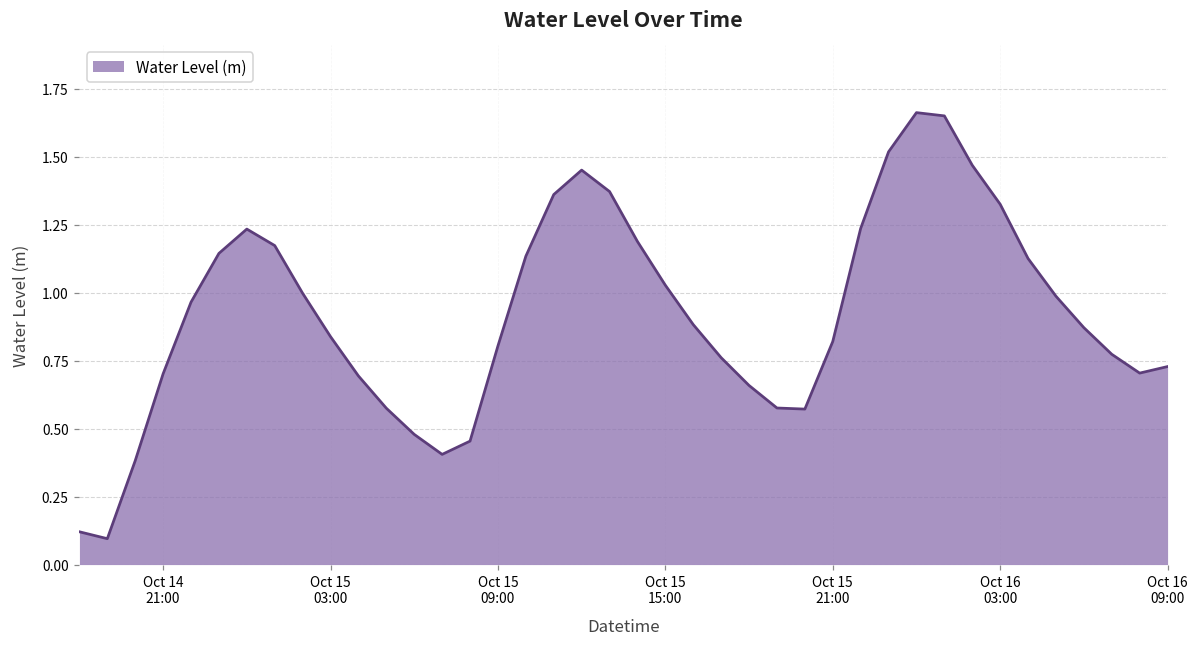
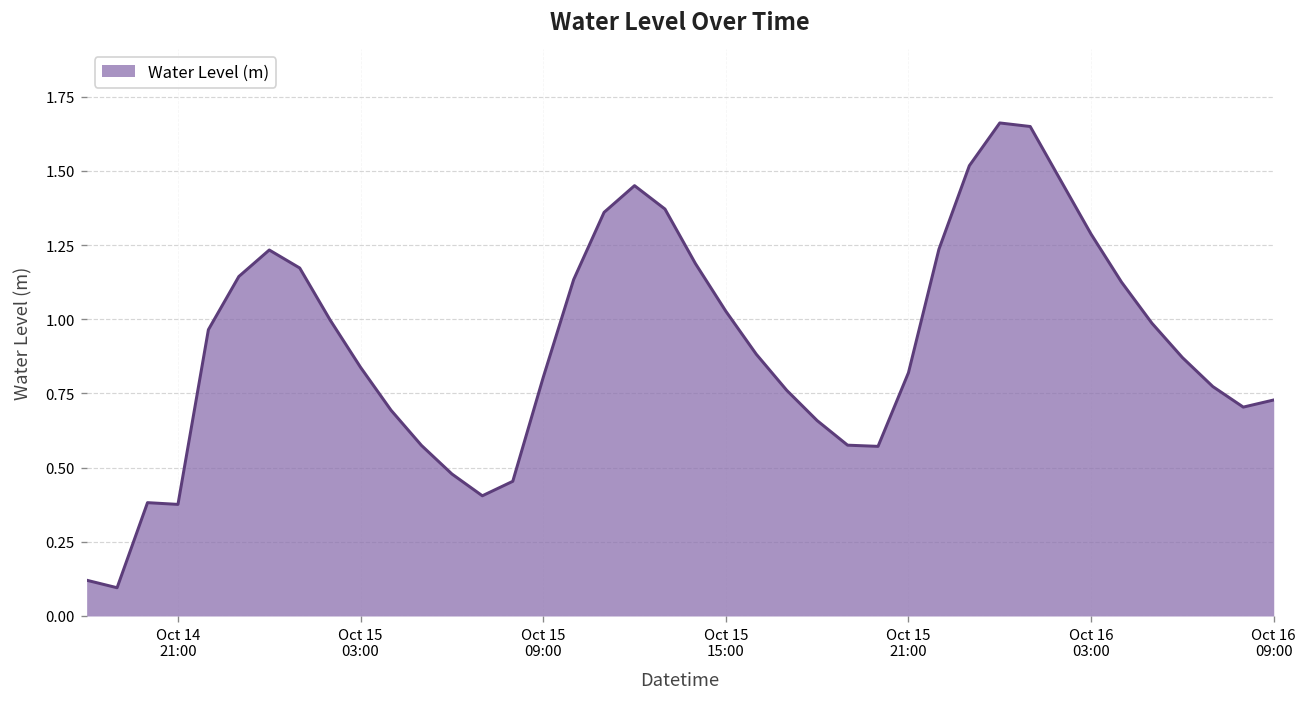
  {
-   "Oct 14 21:00": 0.70,
+   "Oct 14 21:00": 0.38,
    "Oct 15 03:00": 0.84,
    "Oct 15 09:00": 0.80,
    "Oct 15 15:00": 1.03,
    "Oct 15 21:00": 0.82,
-   "Oct 16 03:00": 1.32,
+   "Oct 16 03:00": 1.29,
    "Oct 16 09:00": 0.73
  }
